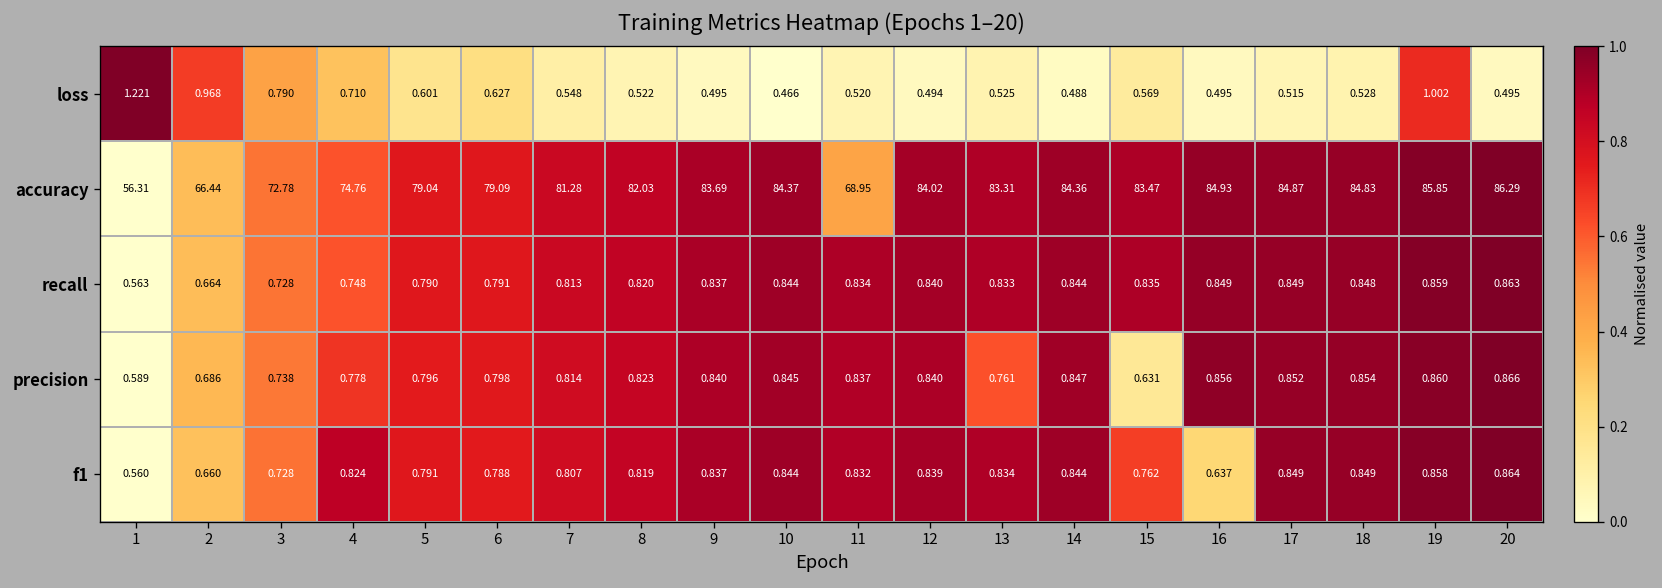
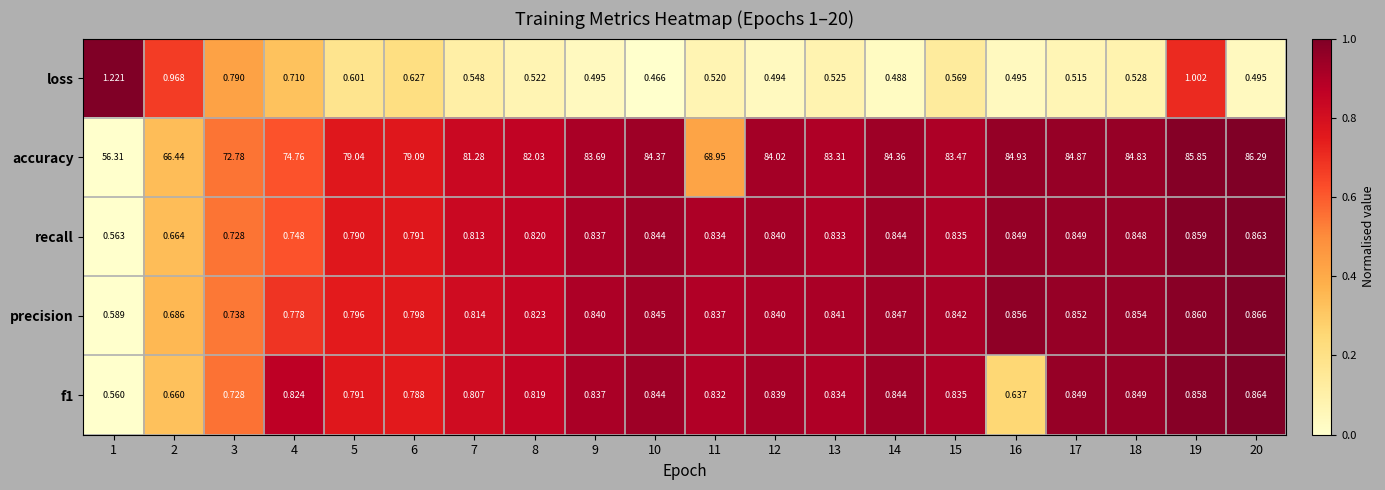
  {
    "loss": {
      "1": 1.221,
      "2": 0.968,
      "3": 0.790,
      "4": 0.710,
      "5": 0.601,
      "6": 0.627,
      "7": 0.548,
      "8": 0.522,
      "9": 0.495,
      "10": 0.466,
      "11": 0.520,
      "12": 0.494,
      "13": 0.525,
      "14": 0.488,
      "15": 0.569,
      "16": 0.495,
      "17": 0.515,
      "18": 0.528,
      "19": 1.002,
      "20": 0.495
    },
    "accuracy": {
      "1": 56.31,
      "2": 66.44,
      "3": 72.78,
      "4": 74.76,
      "5": 79.04,
      "6": 79.09,
      "7": 81.28,
      "8": 82.03,
      "9": 83.69,
      "10": 84.37,
      "11": 68.95,
      "12": 84.02,
      "13": 83.31,
      "14": 84.36,
      "15": 83.47,
      "16": 84.93,
      "17": 84.87,
      "18": 84.83,
      "19": 85.85,
      "20": 86.29
    },
    "recall": {
      "1": 0.563,
      "2": 0.664,
      "3": 0.728,
      "4": 0.748,
      "5": 0.790,
      "6": 0.791,
      "7": 0.813,
      "8": 0.820,
      "9": 0.837,
      "10": 0.844,
      "11": 0.834,
      "12": 0.840,
      "13": 0.833,
      "14": 0.844,
      "15": 0.835,
      "16": 0.849,
      "17": 0.849,
      "18": 0.848,
      "19": 0.859,
      "20": 0.863
    },
    "precision": {
      "1": 0.589,
      "2": 0.686,
      "3": 0.738,
      "4": 0.778,
      "5": 0.796,
      "6": 0.798,
      "7": 0.814,
      "8": 0.823,
      "9": 0.840,
      "10": 0.845,
      "11": 0.837,
      "12": 0.840,
-     "13": 0.761,
+     "13": 0.841,
      "14": 0.847,
-     "15": 0.631,
+     "15": 0.842,
      "16": 0.856,
      "17": 0.852,
      "18": 0.854,
      "19": 0.860,
      "20": 0.866
    },
    "f1": {
      "1": 0.560,
      "2": 0.660,
      "3": 0.728,
      "4": 0.824,
      "5": 0.791,
      "6": 0.788,
      "7": 0.807,
      "8": 0.819,
      "9": 0.837,
      "10": 0.844,
      "11": 0.832,
      "12": 0.839,
      "13": 0.834,
      "14": 0.844,
-     "15": 0.762,
+     "15": 0.835,
      "16": 0.637,
      "17": 0.849,
      "18": 0.849,
      "19": 0.858,
      "20": 0.864
    }
  }
